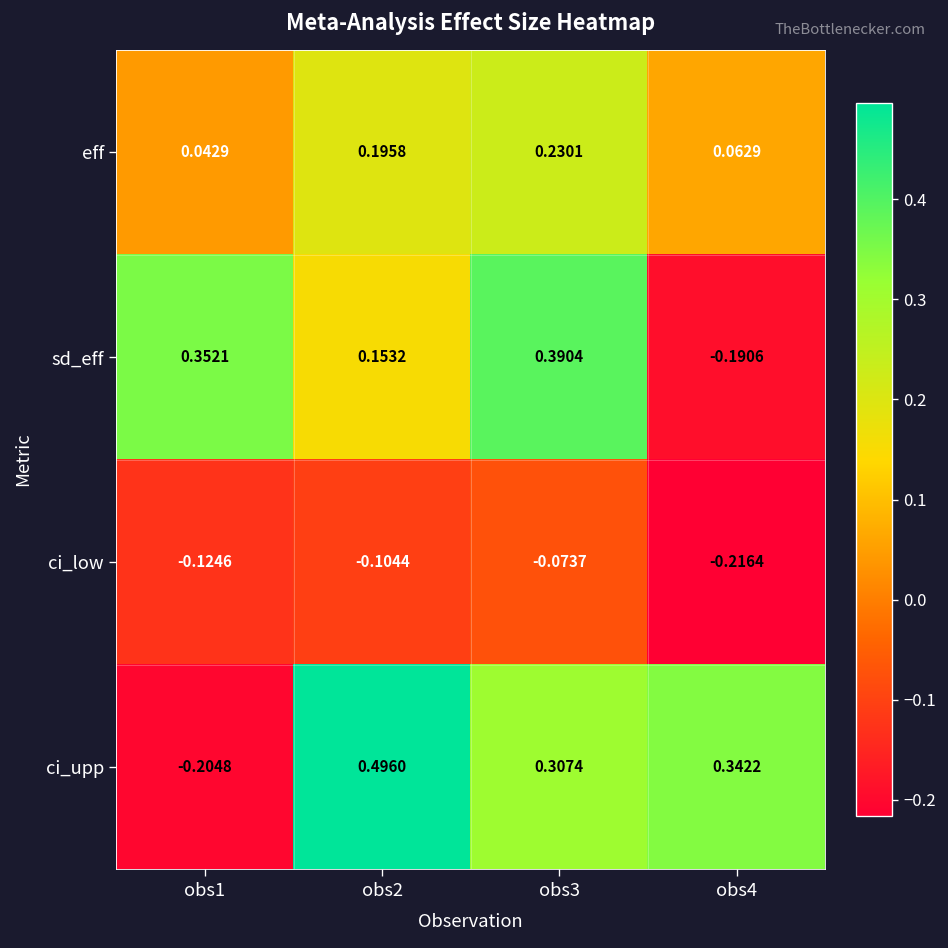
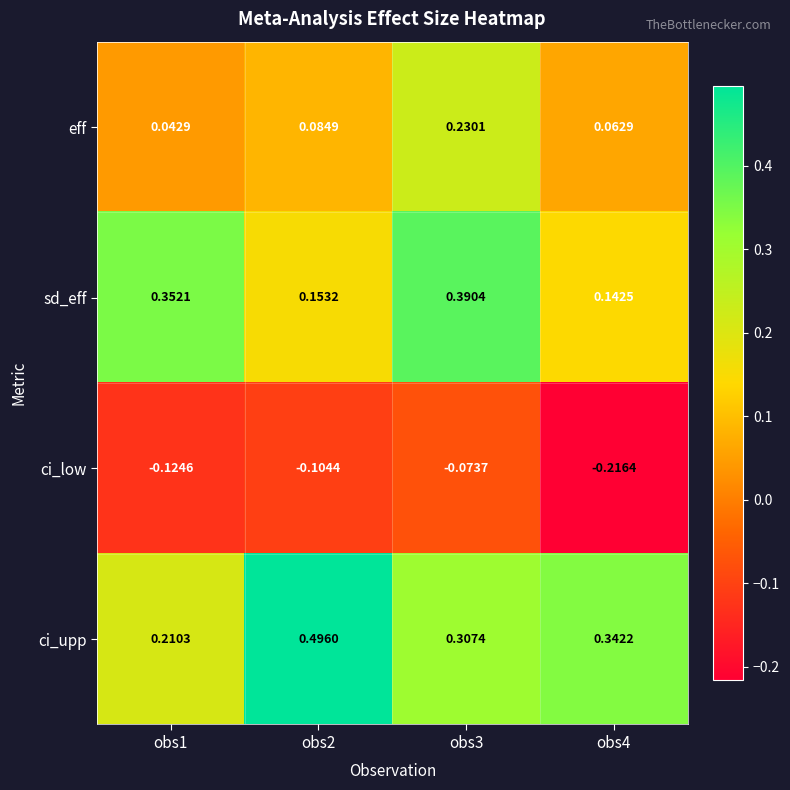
  {
    "eff": {
      "obs1": 0.0429,
-     "obs2": 0.1958,
+     "obs2": 0.0849,
      "obs3": 0.2301,
      "obs4": 0.0629
    },
    "sd_eff": {
      "obs1": 0.3521,
      "obs2": 0.1532,
      "obs3": 0.3904,
-     "obs4": -0.1906
+     "obs4": 0.1425
    },
    "ci_low": {
      "obs1": -0.1246,
      "obs2": -0.1044,
      "obs3": -0.0737,
      "obs4": -0.2164
    },
    "ci_upp": {
-     "obs1": -0.2048,
+     "obs1": 0.2103,
      "obs2": 0.4960,
      "obs3": 0.3074,
      "obs4": 0.3422
    }
  }
